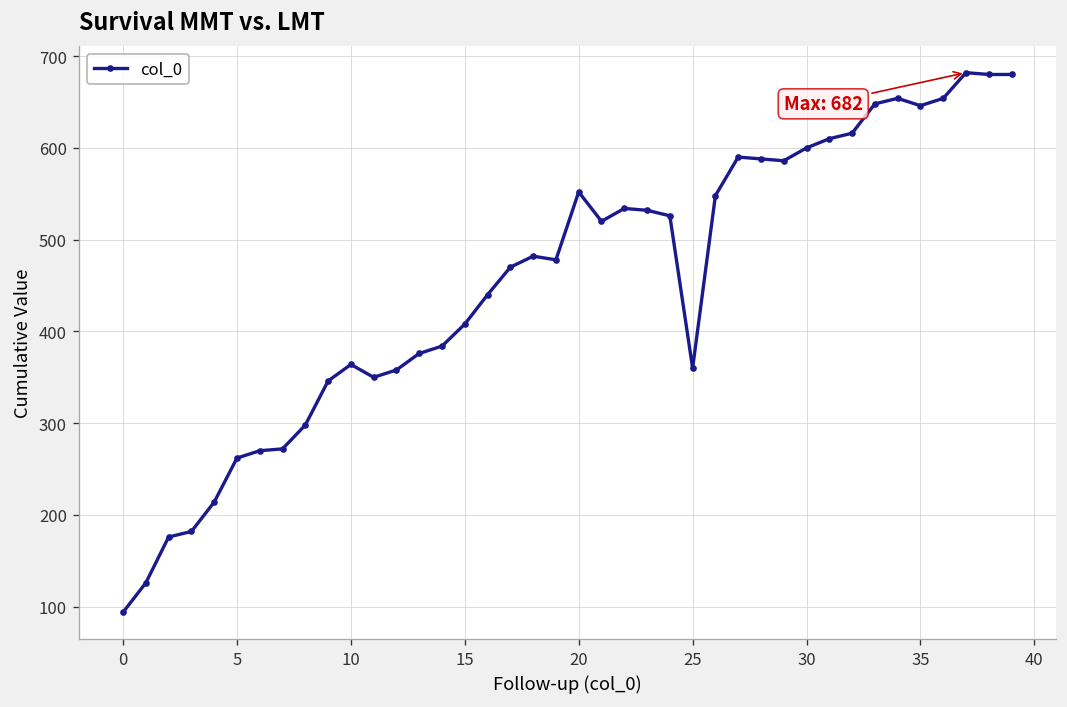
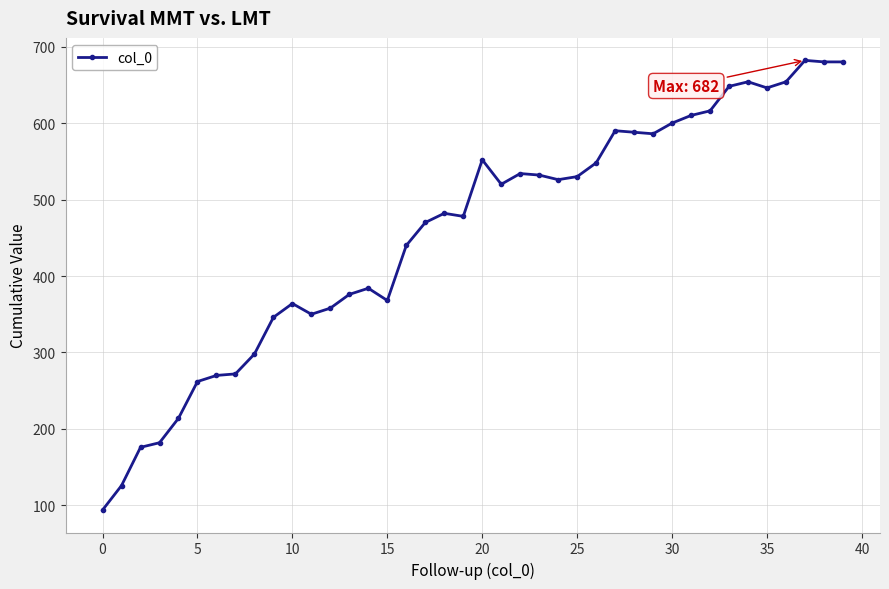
  {
    "0": 90,
    "5": 260,
    "10": 360,
-   "15": 410,
+   "15": 370,
    "20": 550,
-   "25": 360,
+   "25": 530,
    "30": 600
  }
